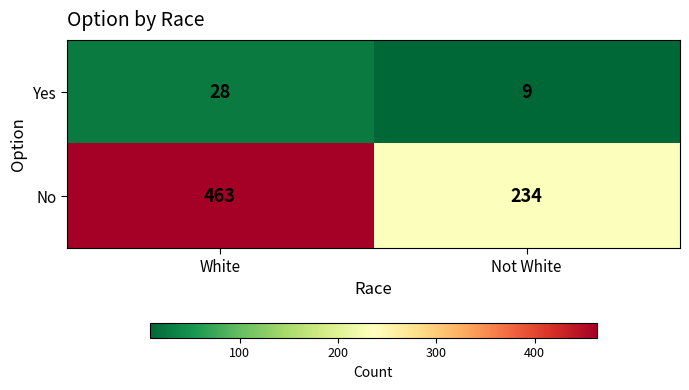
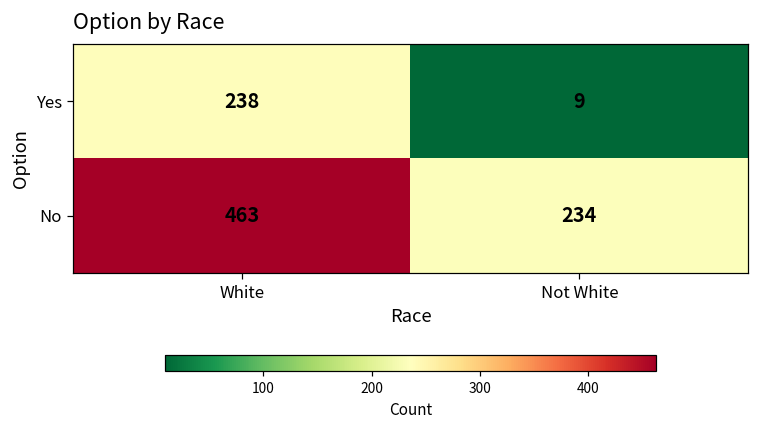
  {
    "Yes": {
-     "White": 28,
+     "White": 238,
      "Not White": 9
    },
    "No": {
      "White": 463,
      "Not White": 234
    }
  }
